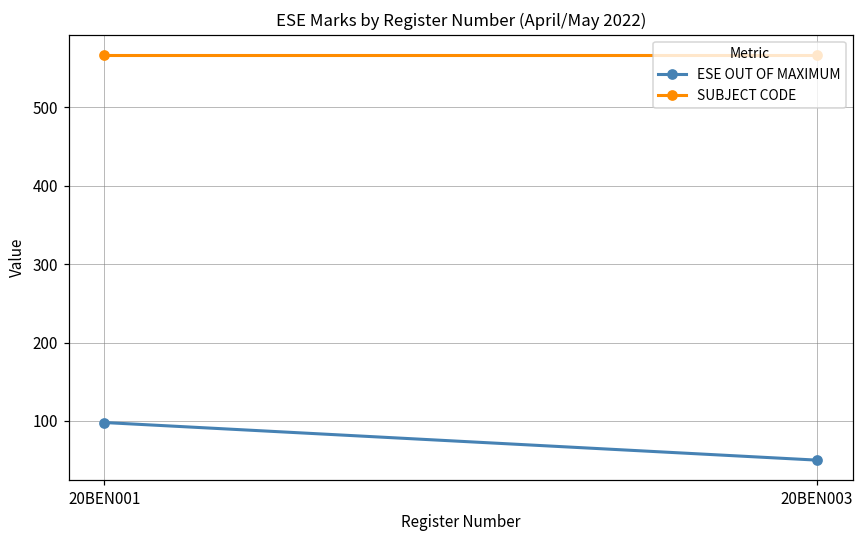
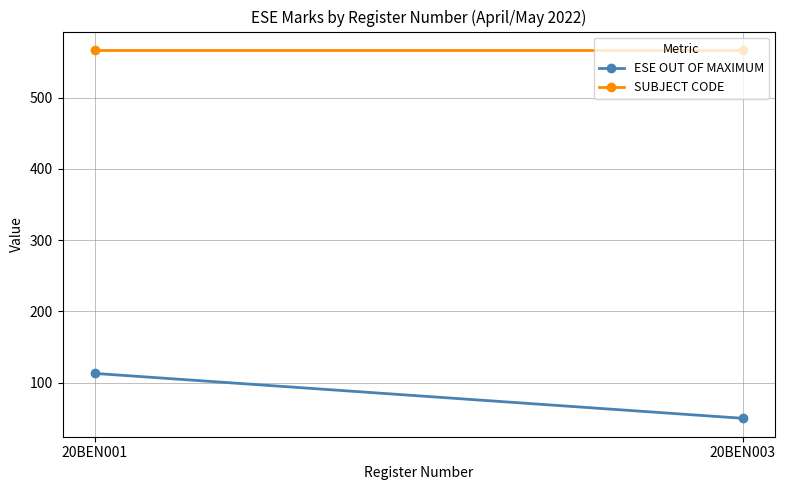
  {
    "ESE OUT OF MAXIMUM": {
-     "20BEN001": 100,
+     "20BEN001": 110,
      "20BEN003": 50
    },
    "SUBJECT CODE": {
      "20BEN001": 570
    }
  }
